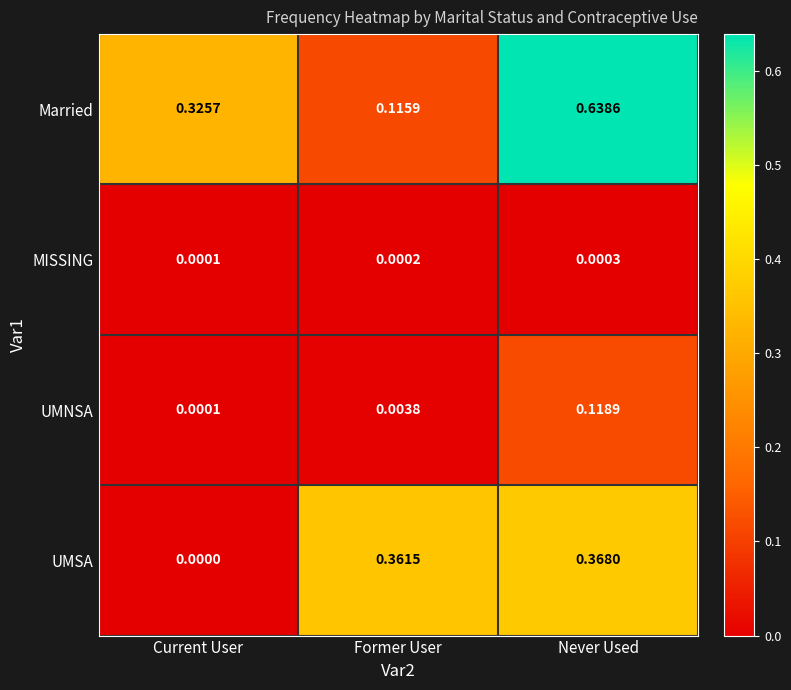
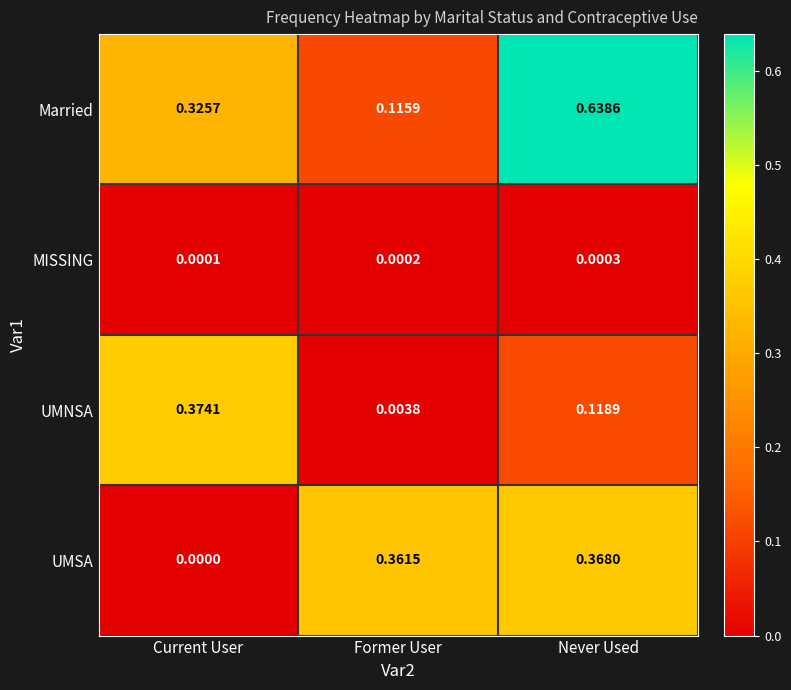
  {
    "Married": {
      "Current User": 0.3257,
      "Former User": 0.1159,
      "Never Used": 0.6386
    },
    "MISSING": {
      "Current User": 0.0001,
      "Former User": 0.0002,
      "Never Used": 0.0003
    },
    "UMNSA": {
-     "Current User": 0.0001,
+     "Current User": 0.3741,
      "Former User": 0.0038,
      "Never Used": 0.1189
    },
    "UMSA": {
      "Current User": 0.0000,
      "Former User": 0.3615,
      "Never Used": 0.3680
    }
  }
